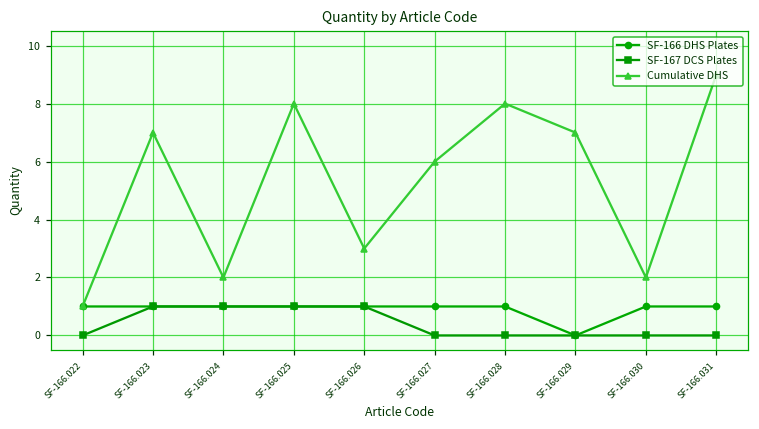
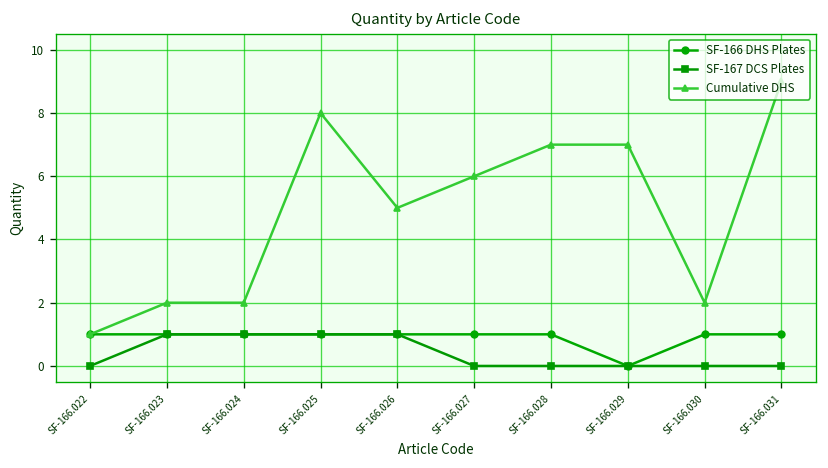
  {
    "Cumulative DHS": {
-     "SF-166.023": 7,
+     "SF-166.023": 2,
      "SF-166.024": 2,
      "SF-166.025": 8,
-     "SF-166.026": 3,
+     "SF-166.026": 5,
      "SF-166.027": 6,
-     "SF-166.028": 8,
+     "SF-166.028": 7,
      "SF-166.029": 7,
      "SF-166.030": 2
    }
  }
